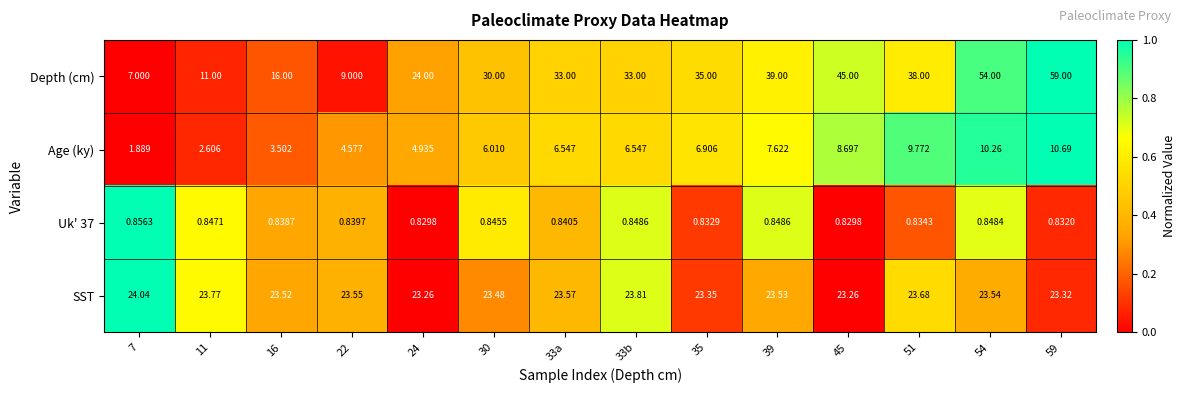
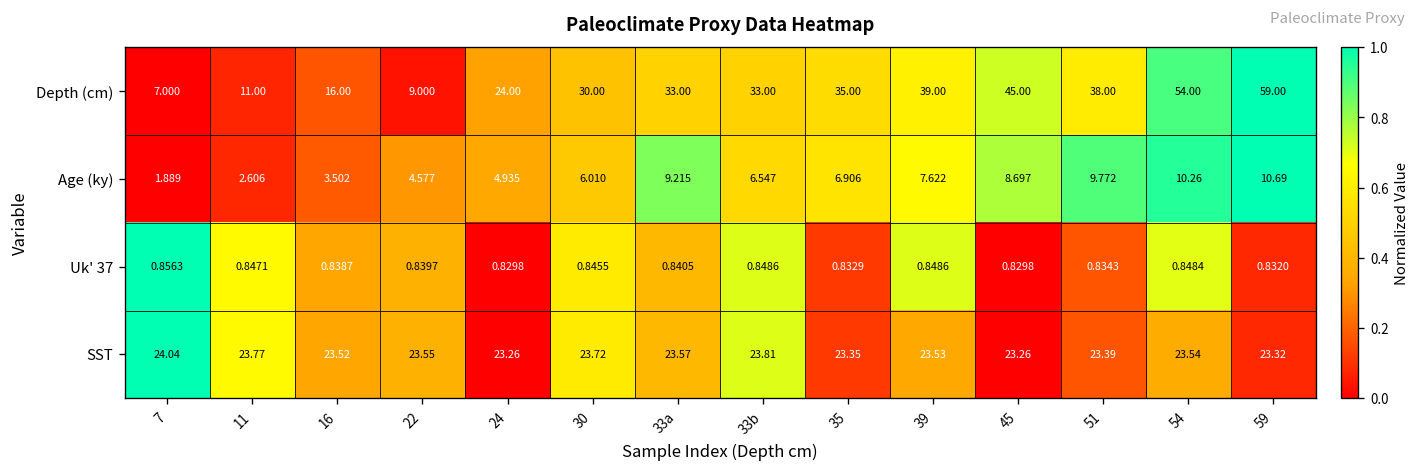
  {
    "Depth (cm)": {
      "7": 7.000,
      "11": 11.00,
      "16": 16.00,
      "22": 9.000,
      "24": 24.00,
      "30": 30.00,
      "33a": 33.00,
      "33b": 33.00,
      "35": 35.00,
      "39": 39.00,
      "45": 45.00,
      "51": 38.00,
      "54": 54.00,
      "59": 59.00
    },
    "Age (ky)": {
      "7": 1.889,
      "11": 2.606,
      "16": 3.502,
      "22": 4.577,
      "24": 4.935,
      "30": 6.010,
-     "33a": 6.547,
+     "33a": 9.215,
      "33b": 6.547,
      "35": 6.906,
      "39": 7.622,
      "45": 8.697,
      "51": 9.772,
      "54": 10.26,
      "59": 10.69
    },
    "Uk' 37": {
      "7": 0.8563,
      "11": 0.8471,
      "16": 0.8387,
      "22": 0.8397,
      "24": 0.8298,
      "30": 0.8455,
      "33a": 0.8405,
      "33b": 0.8486,
      "35": 0.8329,
      "39": 0.8486,
      "45": 0.8298,
      "51": 0.8343,
      "54": 0.8484,
      "59": 0.8320
    },
    "SST": {
      "7": 24.04,
      "11": 23.77,
      "16": 23.52,
      "22": 23.55,
      "24": 23.26,
-     "30": 23.48,
+     "30": 23.72,
      "33a": 23.57,
      "33b": 23.81,
      "35": 23.35,
      "39": 23.53,
      "45": 23.26,
-     "51": 23.68,
+     "51": 23.39,
      "54": 23.54,
      "59": 23.32
    }
  }
